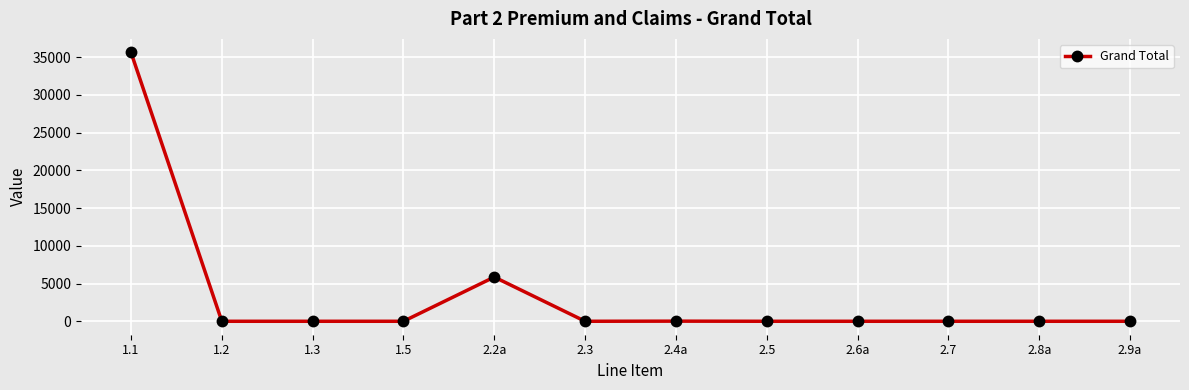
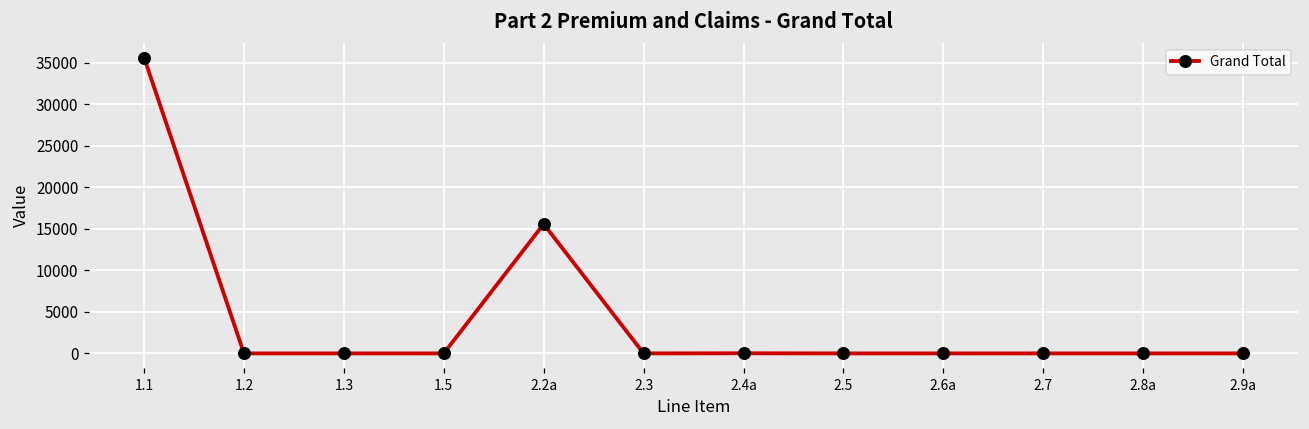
  {
    "1.1": 36000,
    "1.2": 0,
    "1.3": 0,
    "1.5": 0,
-   "2.2a": 6000,
+   "2.2a": 16000,
    "2.3": 0,
    "2.4a": 0,
    "2.5": 0,
    "2.6a": 0,
    "2.7": 0,
    "2.8a": 0,
    "2.9a": 0
  }
